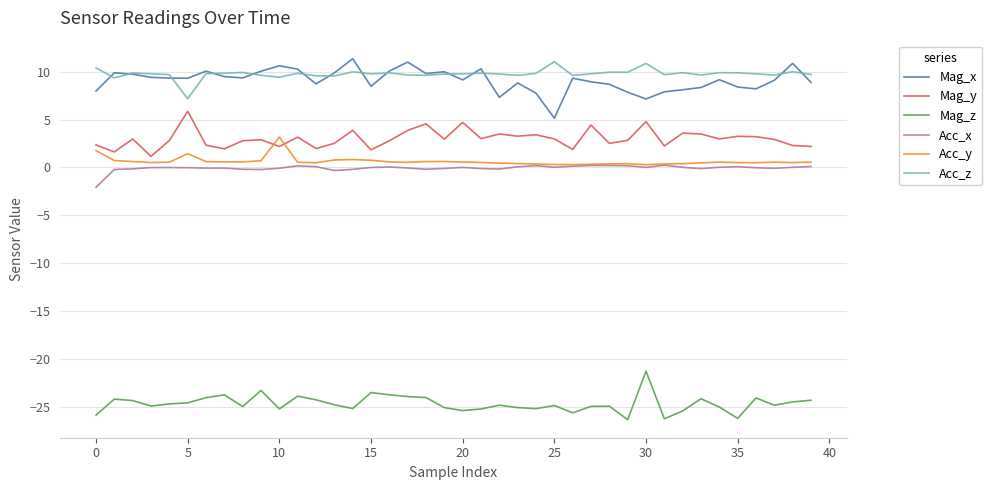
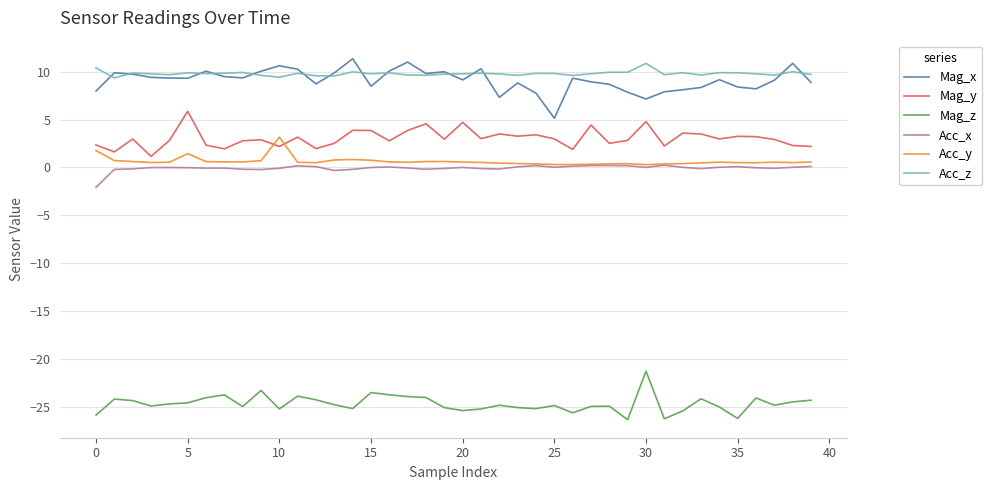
  {
    "Mag_x": {
      "0": 8,
      "5": 9,
      "10": 11,
      "15": 8,
      "20": 9,
      "25": 5,
      "30": 7,
      "35": 8
    },
    "Mag_y": {
      "0": 2,
      "5": 6,
      "10": 2,
-     "15": 2,
+     "15": 4,
      "20": 5,
      "25": 3,
      "30": 5,
      "35": 3
    },
    "Mag_z": {
      "0": -26,
      "5": -25,
      "10": -25,
      "15": -24,
      "20": -25,
      "25": -25,
      "30": -21,
      "35": -26
    },
    "Acc_x": {
      "0": -2,
      "5": 0,
      "10": 0,
      "15": 0,
      "20": 0,
      "25": 0,
      "30": 0,
      "35": 0
    },
    "Acc_y": {
      "0": 2,
      "5": 1,
      "10": 3,
      "15": 1,
      "20": 1,
      "25": 0,
      "30": 0,
      "35": 0
    },
    "Acc_z": {
      "0": 10,
-     "5": 7,
+     "5": 10,
      "10": 9,
      "15": 10,
      "20": 10,
-     "25": 11,
+     "25": 10,
      "30": 11,
      "35": 10
    }
  }
